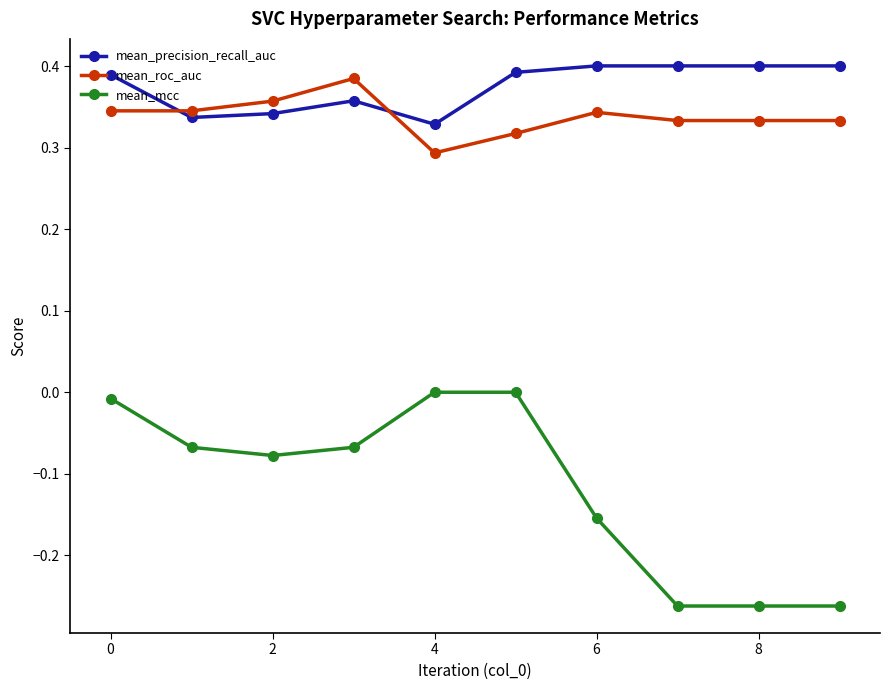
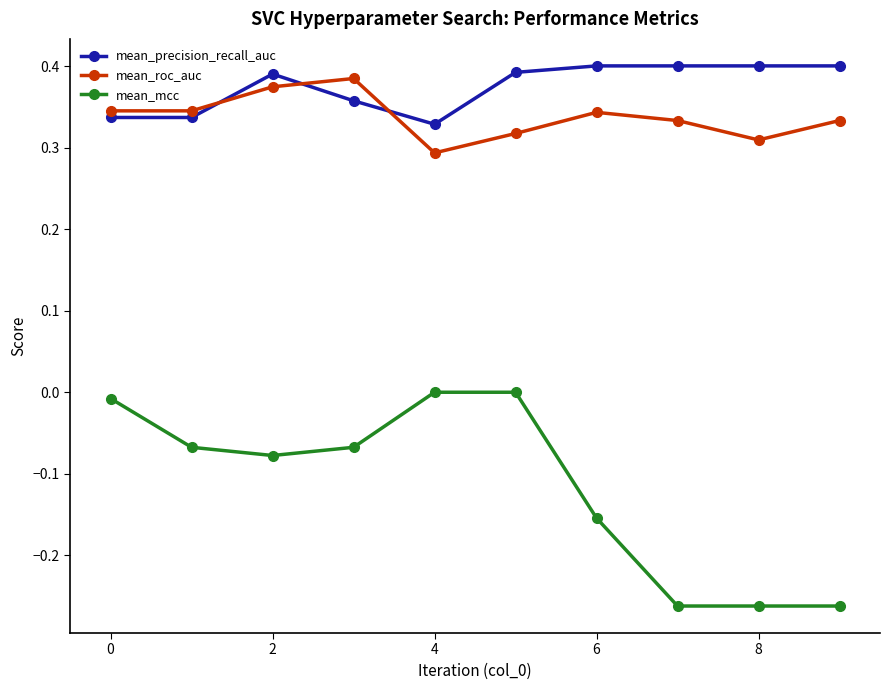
  {
    "mean_precision_recall_auc": {
-     "0": 0.39,
-     "2": 0.34,
+     "0": 0.34,
+     "2": 0.39,
      "4": 0.33,
      "6": 0.40,
      "8": 0.40
    },
    "mean_roc_auc": {
      "0": 0.35,
-     "2": 0.36,
+     "2": 0.37,
      "4": 0.29,
      "6": 0.34,
-     "8": 0.33
+     "8": 0.31
    },
    "mean_mcc": {
      "0": -0.01,
      "2": -0.08,
      "4": 0.00,
      "6": -0.15,
      "8": -0.26
    }
  }
